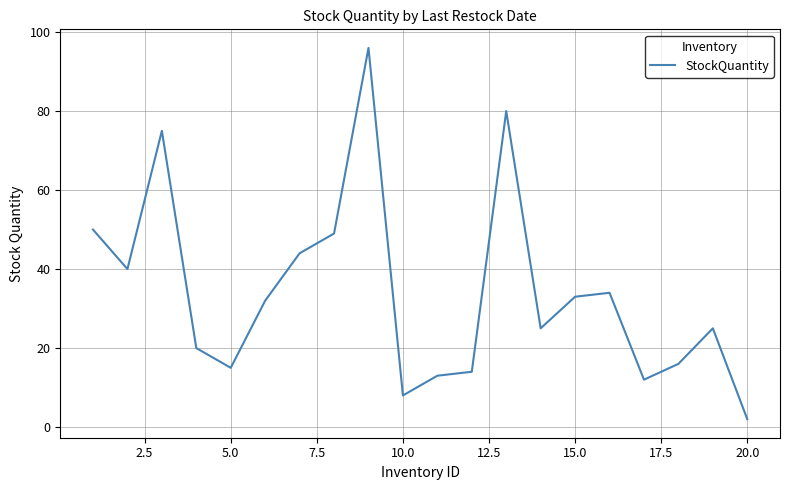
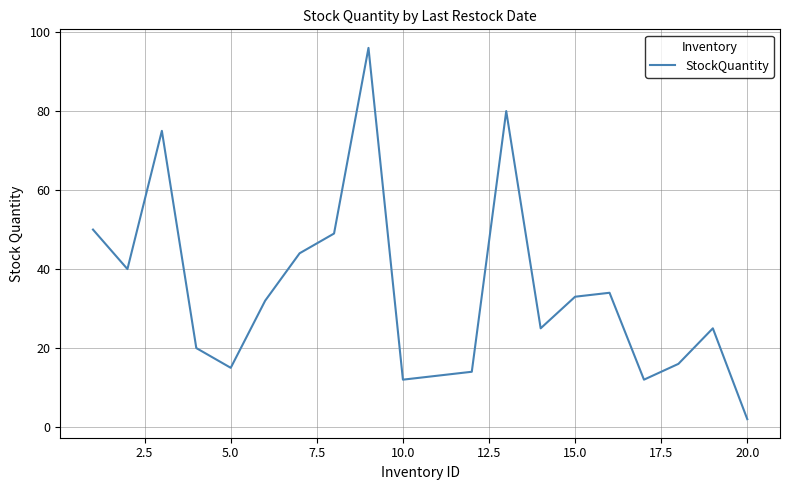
  {
    "5.0": 15,
-   "10.0": 8,
+   "10.0": 12,
    "15.0": 33,
    "20.0": 2
  }
